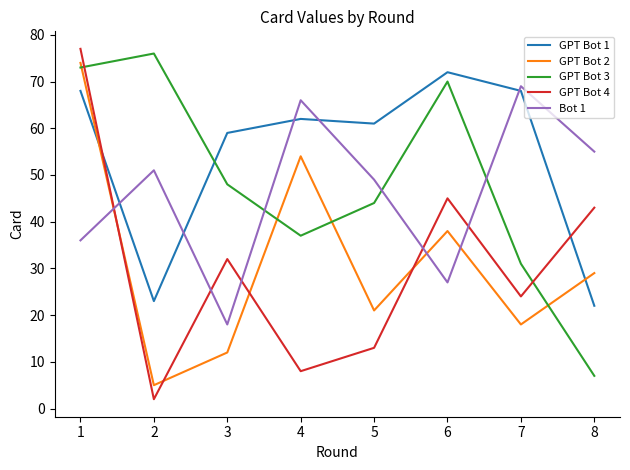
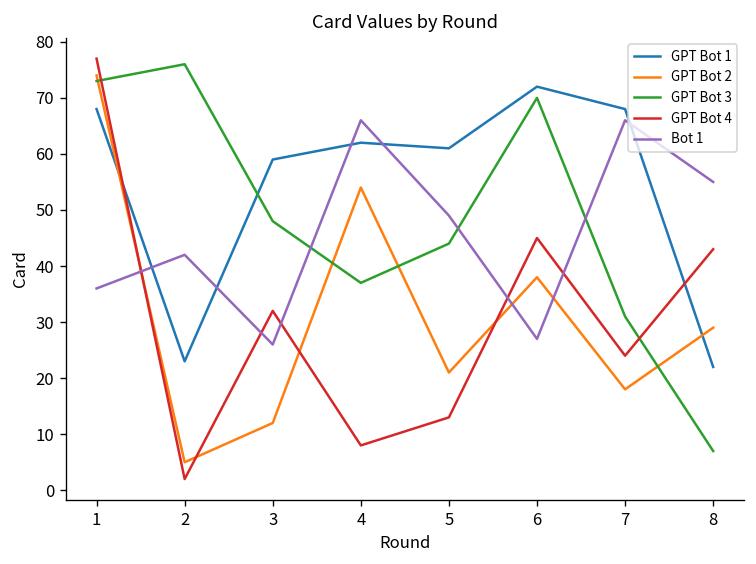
  {
    "GPT Bot 1": {
      "1": 68,
      "2": 23,
      "3": 59,
      "4": 62,
      "5": 61,
      "6": 72,
      "7": 68,
      "8": 22
    },
    "GPT Bot 2": {
      "1": 74,
      "2": 5,
      "3": 12,
      "4": 54,
      "5": 21,
      "6": 38,
      "7": 18,
      "8": 29
    },
    "GPT Bot 3": {
      "1": 73,
      "2": 76,
      "3": 48,
      "4": 37,
      "5": 44,
      "6": 70,
      "7": 31,
      "8": 7
    },
    "GPT Bot 4": {
      "1": 77,
      "2": 2,
      "3": 32,
      "4": 8,
      "5": 13,
      "6": 45,
      "7": 24,
      "8": 43
    },
    "Bot 1": {
      "1": 36,
-     "2": 51,
-     "3": 18,
+     "2": 42,
+     "3": 26,
      "4": 66,
      "5": 49,
      "6": 27,
-     "7": 69,
+     "7": 66,
      "8": 55
    }
  }
